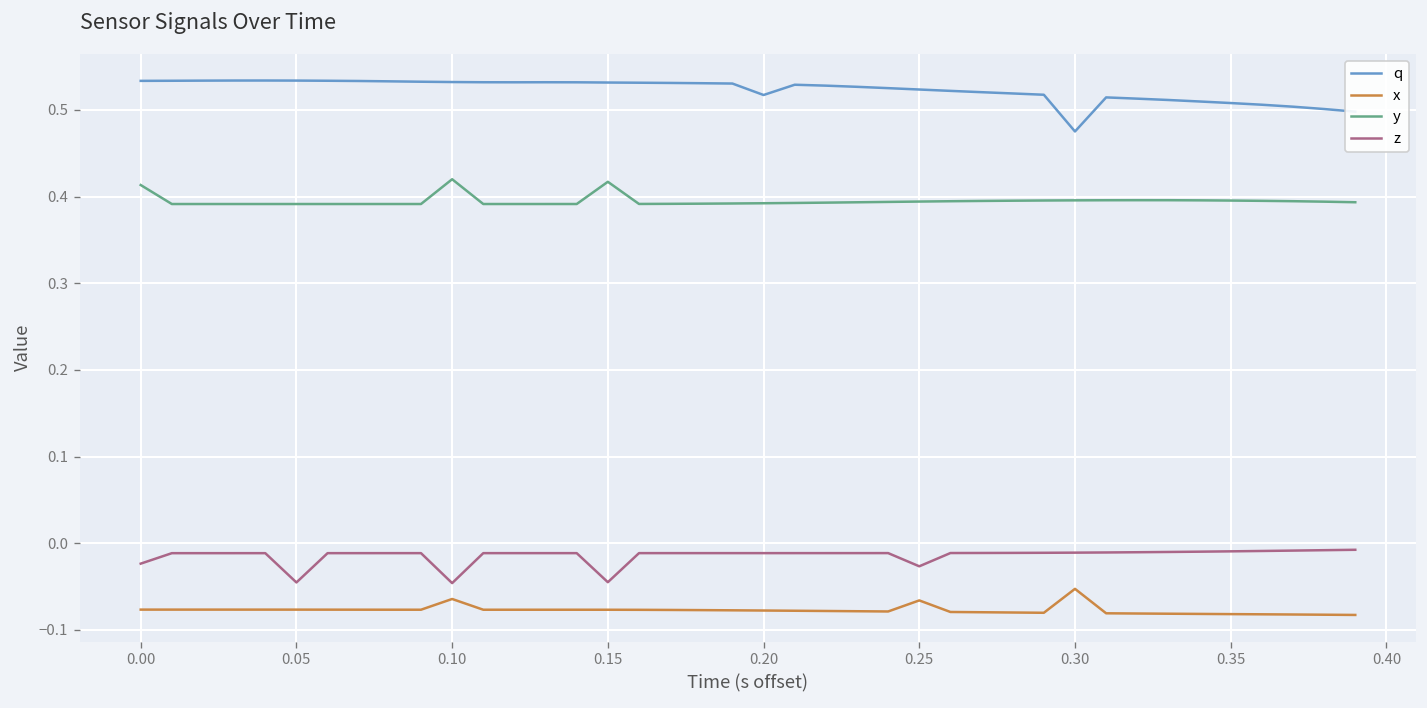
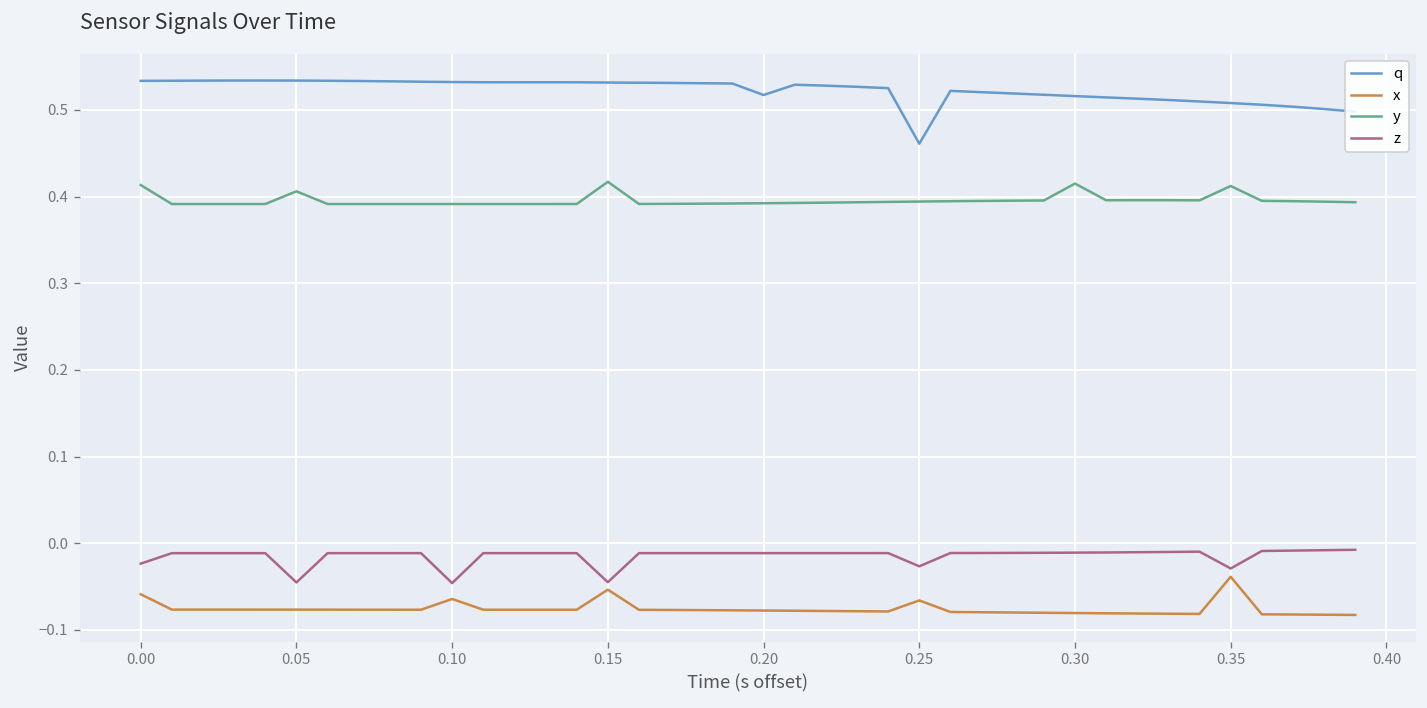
  {
    "q": {
      "0.00": 0.53,
      "0.05": 0.53,
      "0.10": 0.53,
      "0.15": 0.53,
      "0.20": 0.52,
-     "0.25": 0.52,
-     "0.30": 0.48,
+     "0.25": 0.46,
+     "0.30": 0.52,
      "0.35": 0.51
    },
    "x": {
-     "0.00": -0.08,
+     "0.00": -0.06,
      "0.05": -0.08,
      "0.10": -0.06,
-     "0.15": -0.08,
+     "0.15": -0.05,
      "0.20": -0.08,
      "0.25": -0.07,
-     "0.30": -0.05,
-     "0.35": -0.08
+     "0.30": -0.08,
+     "0.35": -0.04
    },
    "y": {
      "0.00": 0.41,
-     "0.05": 0.39,
-     "0.10": 0.42,
+     "0.05": 0.41,
+     "0.10": 0.39,
      "0.15": 0.42,
      "0.20": 0.39,
      "0.25": 0.39,
-     "0.30": 0.40,
-     "0.35": 0.40
+     "0.30": 0.42,
+     "0.35": 0.41
    },
    "z": {
      "0.00": -0.02,
      "0.05": -0.05,
      "0.10": -0.05,
      "0.15": -0.04,
      "0.20": -0.01,
      "0.25": -0.03,
      "0.30": -0.01,
-     "0.35": -0.01
+     "0.35": -0.03
    }
  }
